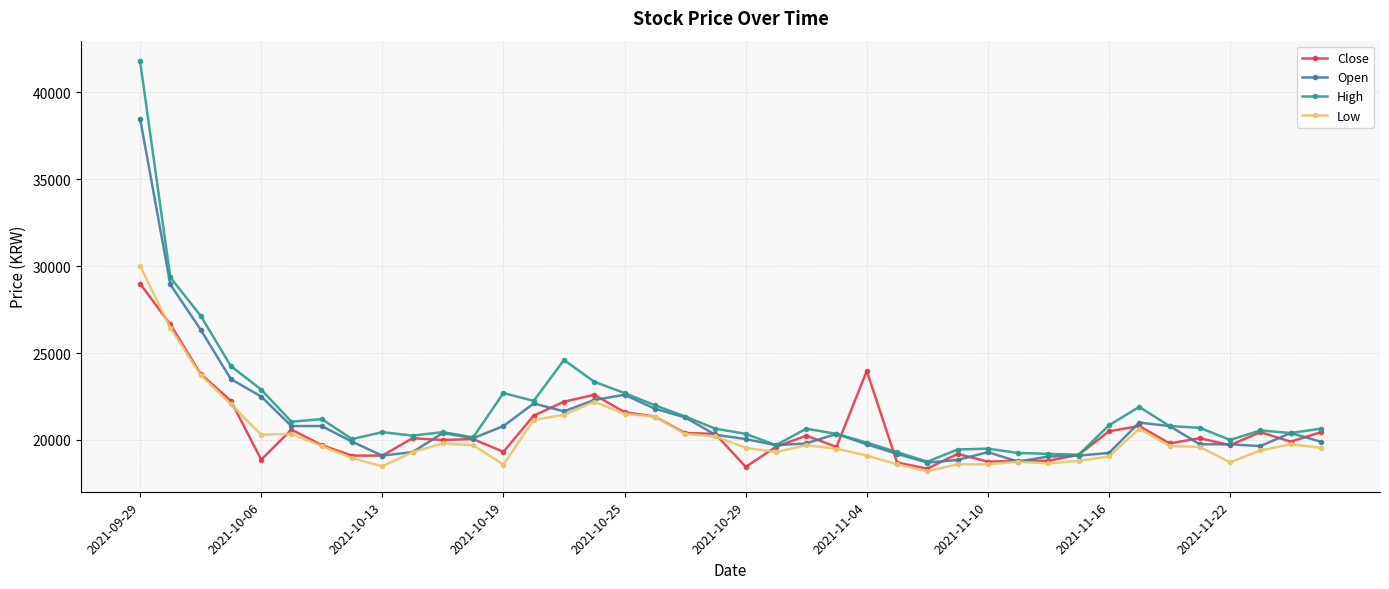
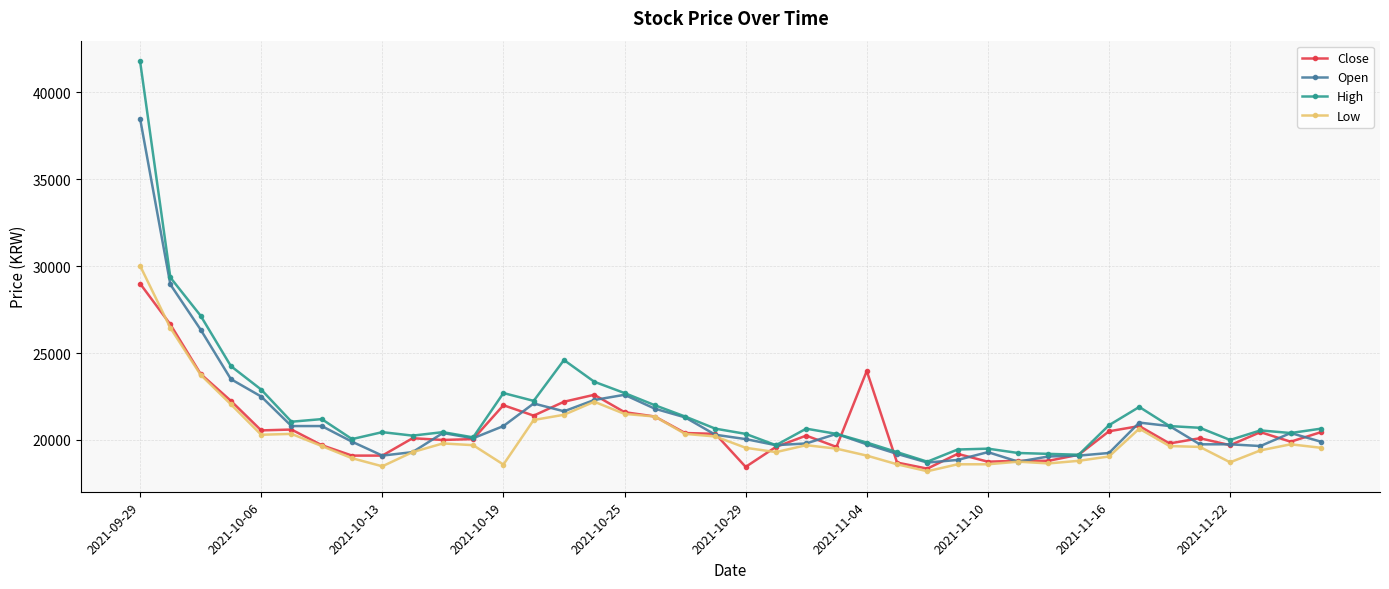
  {
    "Close": {
      "2021-09-29": 29000,
-     "2021-10-06": 18900,
-     "2021-10-19": 19300,
+     "2021-10-06": 20600,
+     "2021-10-19": 22000,
      "2021-10-29": 18500,
      "2021-11-04": 24000,
      "2021-11-10": 18800,
      "2021-11-16": 20500
    },
    "Low": {
      "2021-09-29": 30000,
      "2021-10-06": 20300,
      "2021-10-13": 18500,
      "2021-10-19": 18600,
      "2021-10-29": 19600,
      "2021-11-04": 19100,
      "2021-11-10": 18600,
      "2021-11-16": 19100,
      "2021-11-22": 18700
    }
  }
